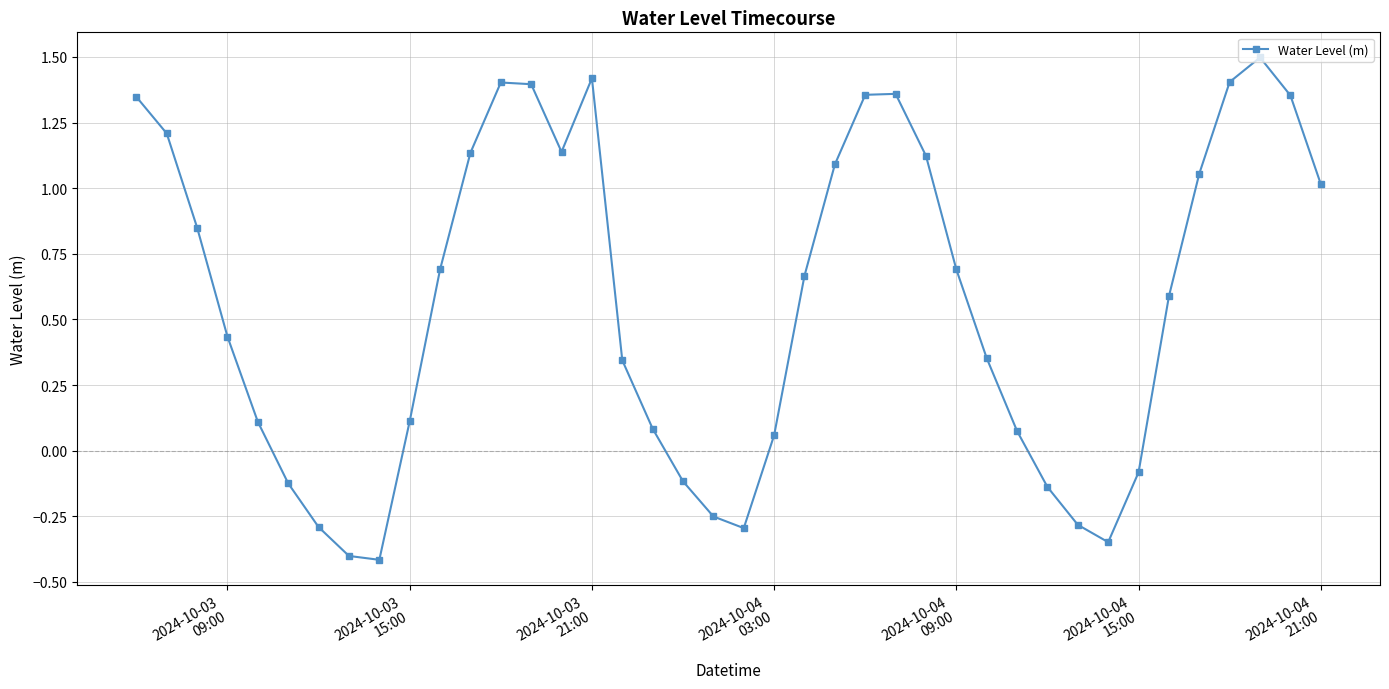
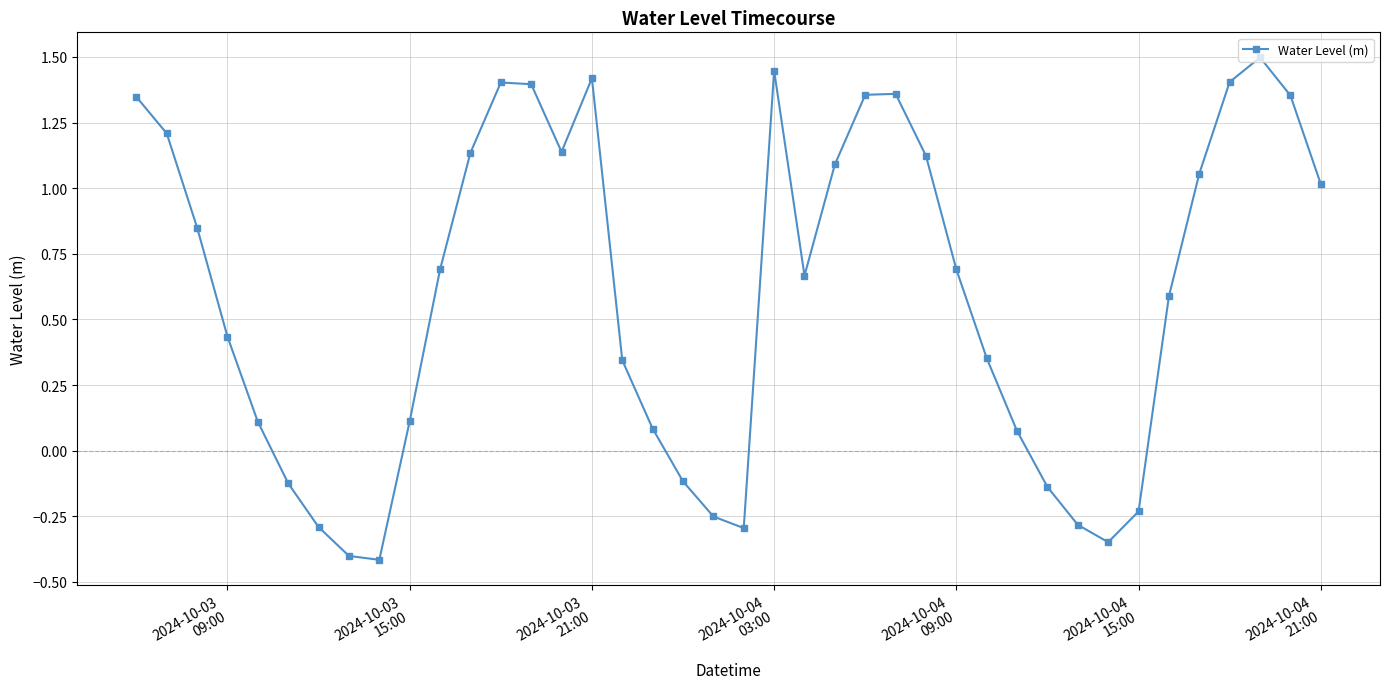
  {
    "2024-10-03 09:00": 0.43,
    "2024-10-03 15:00": 0.11,
    "2024-10-03 21:00": 1.42,
-   "2024-10-04 03:00": 0.06,
+   "2024-10-04 03:00": 1.45,
    "2024-10-04 09:00": 0.69,
-   "2024-10-04 15:00": -0.08,
+   "2024-10-04 15:00": -0.23,
    "2024-10-04 21:00": 1.02
  }
